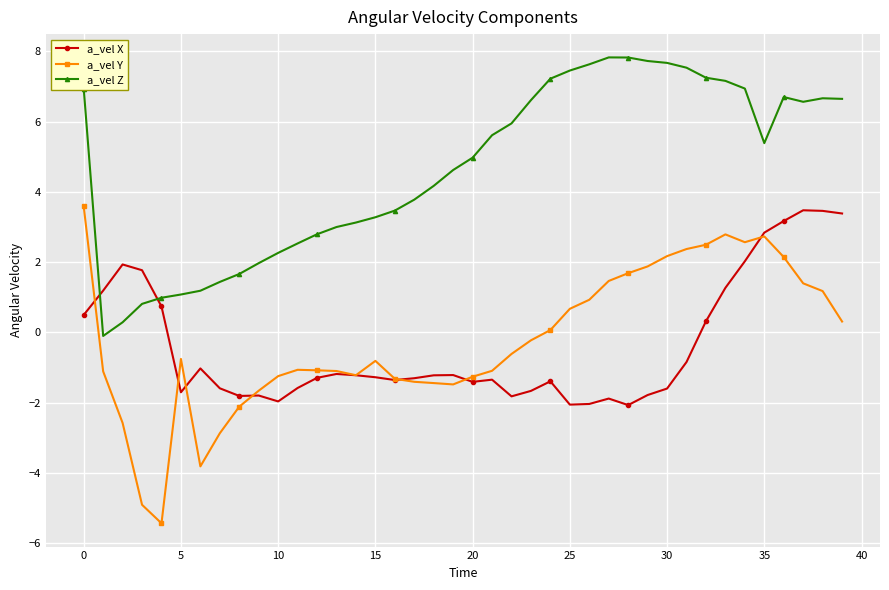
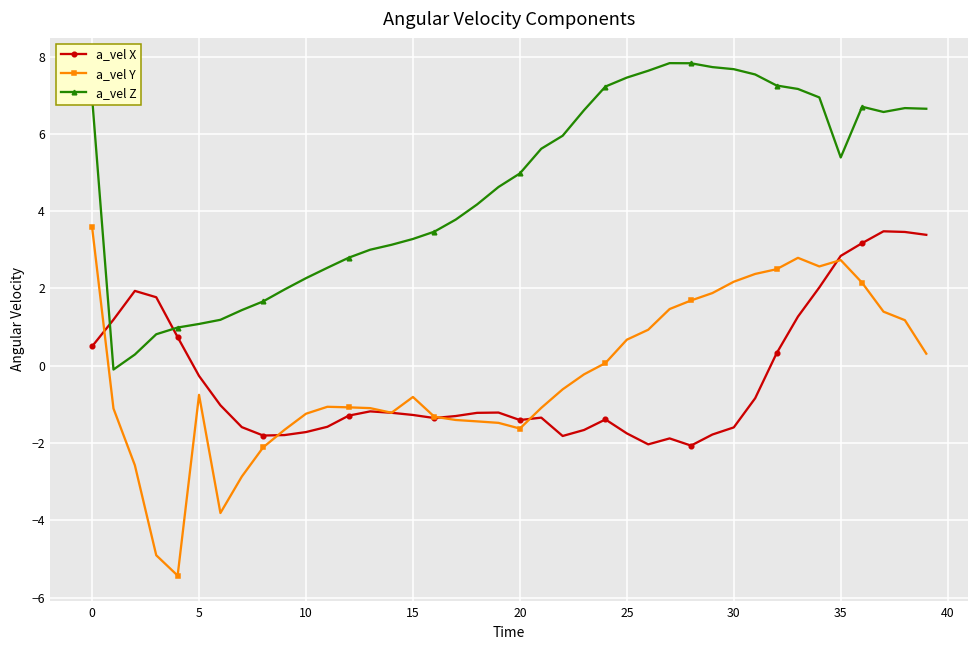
  {
    "a_vel X": {
      "0": 0.5,
-     "5": -1.7,
-     "10": -2.0,
+     "5": -0.3,
+     "10": -1.7,
      "15": -1.3,
      "20": -1.4,
-     "25": -2.1,
+     "25": -1.8,
      "30": -1.6,
      "35": 2.8
    },
    "a_vel Y": {
      "0": 3.6,
      "5": -0.8,
      "10": -1.2,
      "15": -0.8,
-     "20": -1.3,
+     "20": -1.6,
      "25": 0.7,
      "30": 2.2,
      "35": 2.7
    },
    "a_vel Z": {
      "5": 1.1,
      "10": 2.3,
      "15": 3.3,
      "20": 5.0,
      "25": 7.5,
      "30": 7.7,
      "35": 5.4
    }
  }
